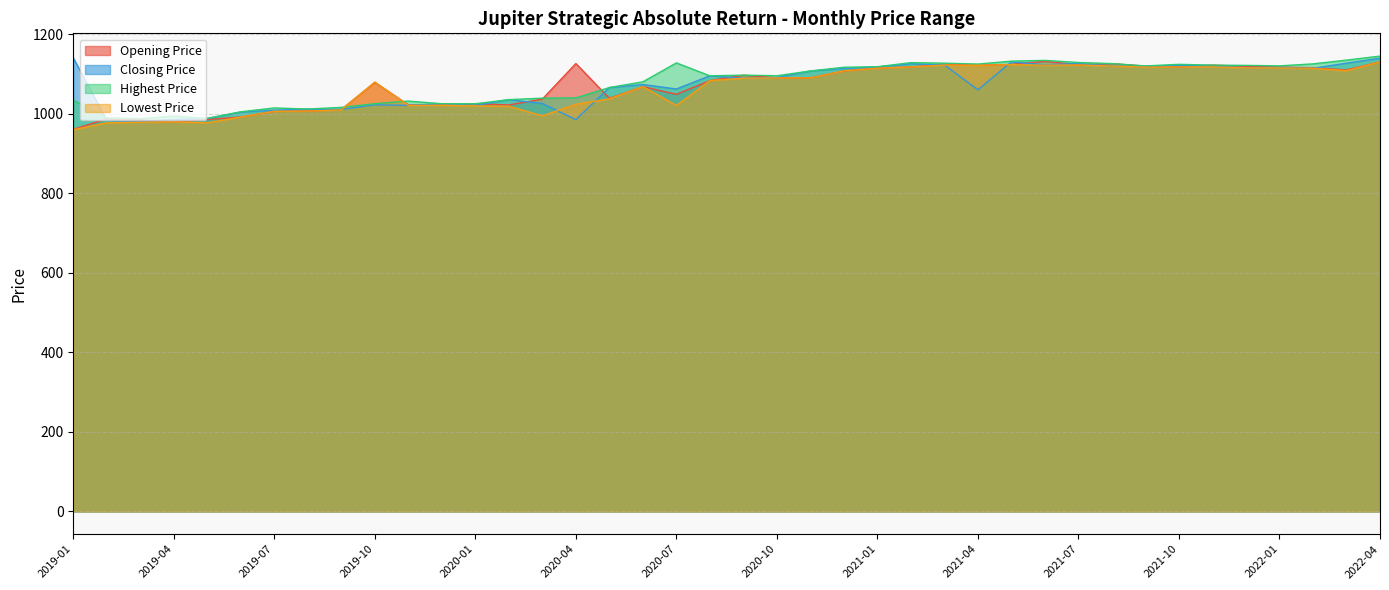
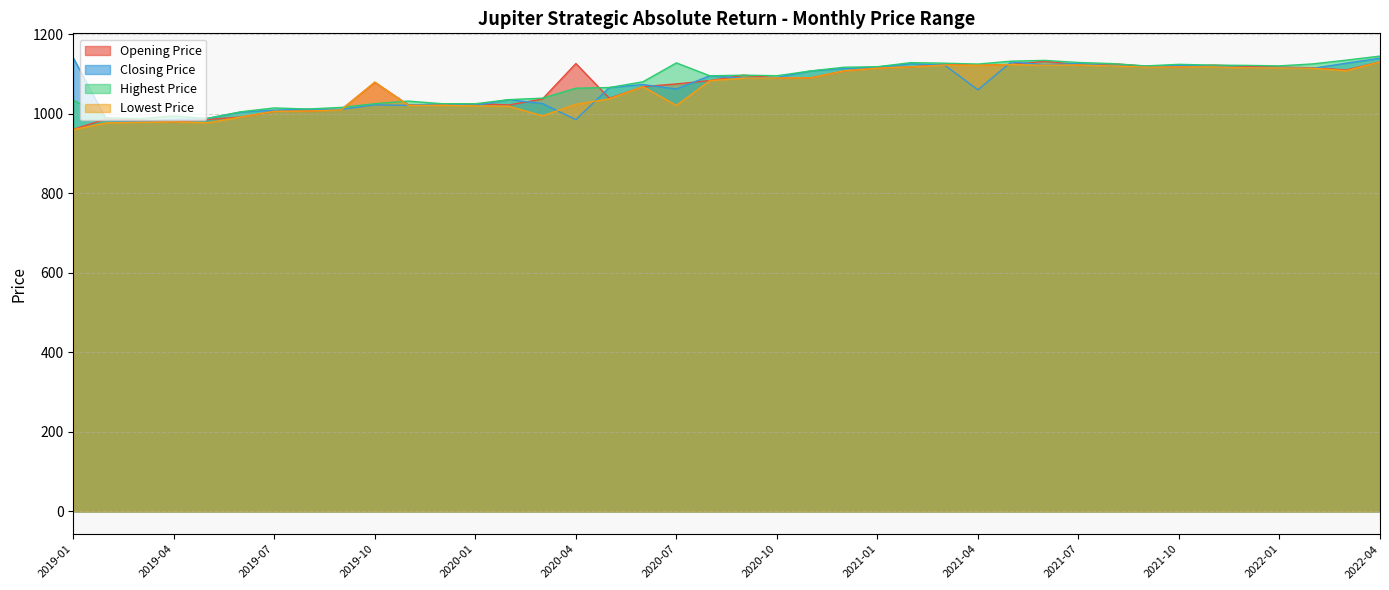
  {
    "Opening Price": {
      "2020-04": 1130,
-     "2020-07": 1050
+     "2020-07": 1070
    },
    "Closing Price": {
      "2019-01": 1140,
      "2020-04": 980,
      "2020-07": 1060,
      "2021-04": 1060
    },
    "Highest Price": {
      "2019-01": 1030,
-     "2020-04": 1040,
+     "2020-04": 1060,
      "2020-07": 1130
    },
    "Lowest Price": {
      "2020-04": 1020,
      "2020-07": 1020
    }
  }
